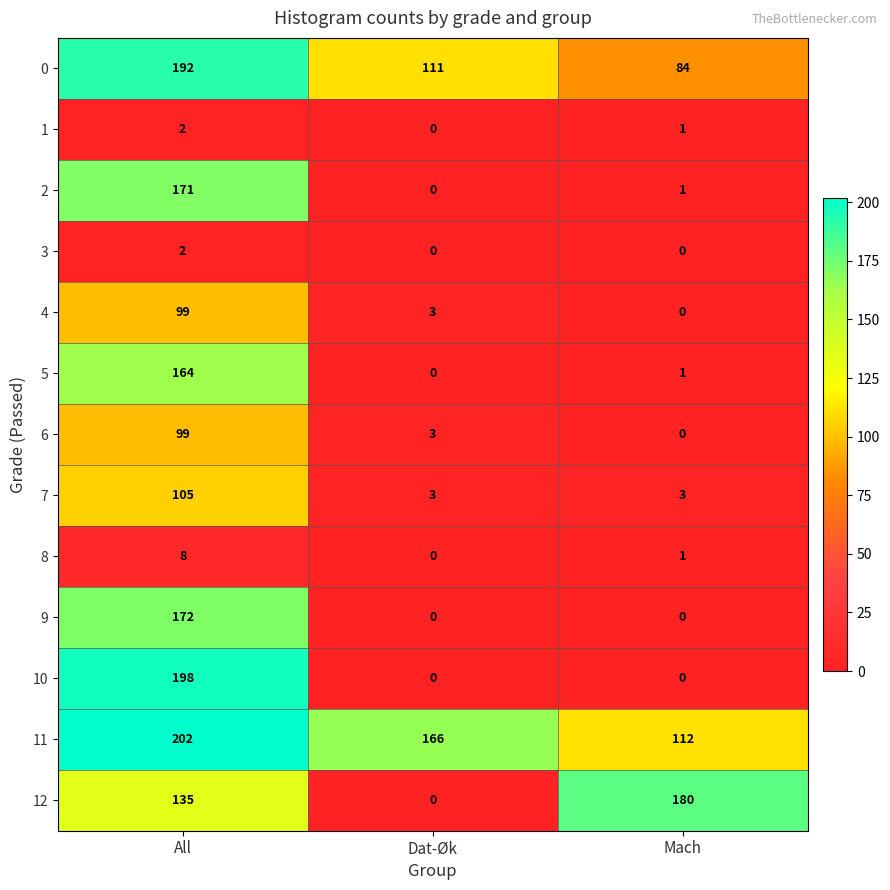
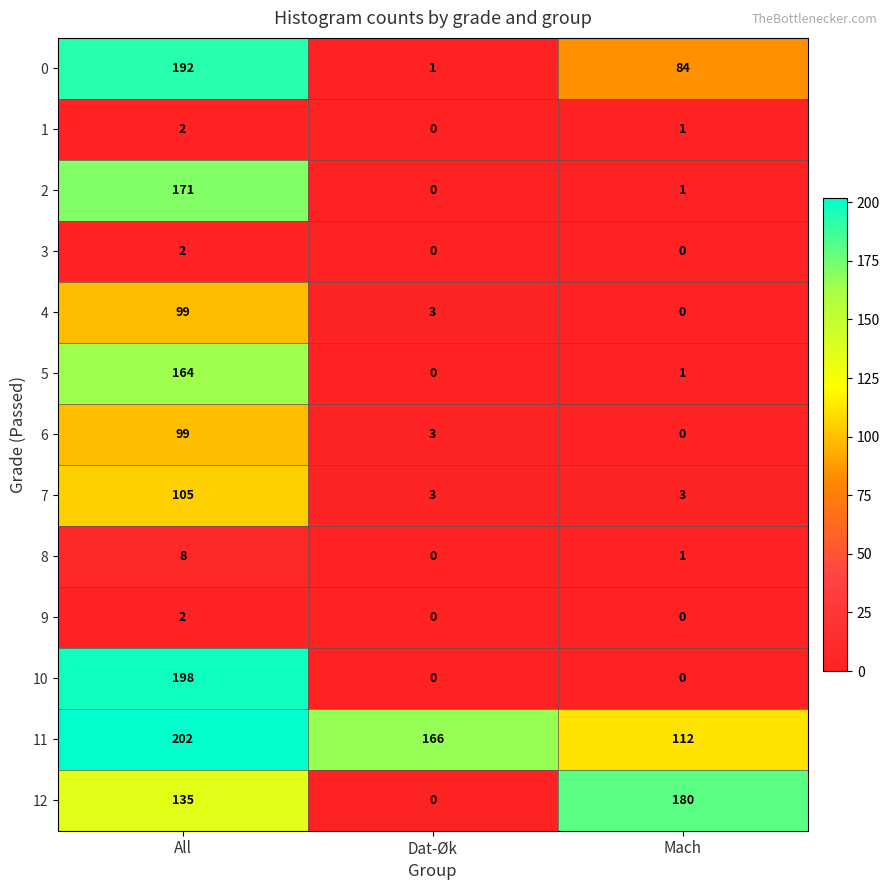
  {
    "0": {
      "All": 192,
-     "Dat-Øk": 111,
+     "Dat-Øk": 1,
      "Mach": 84
    },
    "1": {
      "All": 2,
      "Dat-Øk": 0,
      "Mach": 1
    },
    "2": {
      "All": 171,
      "Dat-Øk": 0,
      "Mach": 1
    },
    "3": {
      "All": 2,
      "Dat-Øk": 0,
      "Mach": 0
    },
    "4": {
      "All": 99,
      "Dat-Øk": 3,
      "Mach": 0
    },
    "5": {
      "All": 164,
      "Dat-Øk": 0,
      "Mach": 1
    },
    "6": {
      "All": 99,
      "Dat-Øk": 3,
      "Mach": 0
    },
    "7": {
      "All": 105,
      "Dat-Øk": 3,
      "Mach": 3
    },
    "8": {
      "All": 8,
      "Dat-Øk": 0,
      "Mach": 1
    },
    "9": {
-     "All": 172,
+     "All": 2,
      "Dat-Øk": 0,
      "Mach": 0
    },
    "10": {
      "All": 198,
      "Dat-Øk": 0,
      "Mach": 0
    },
    "11": {
      "All": 202,
      "Dat-Øk": 166,
      "Mach": 112
    },
    "12": {
      "All": 135,
      "Dat-Øk": 0,
      "Mach": 180
    }
  }
